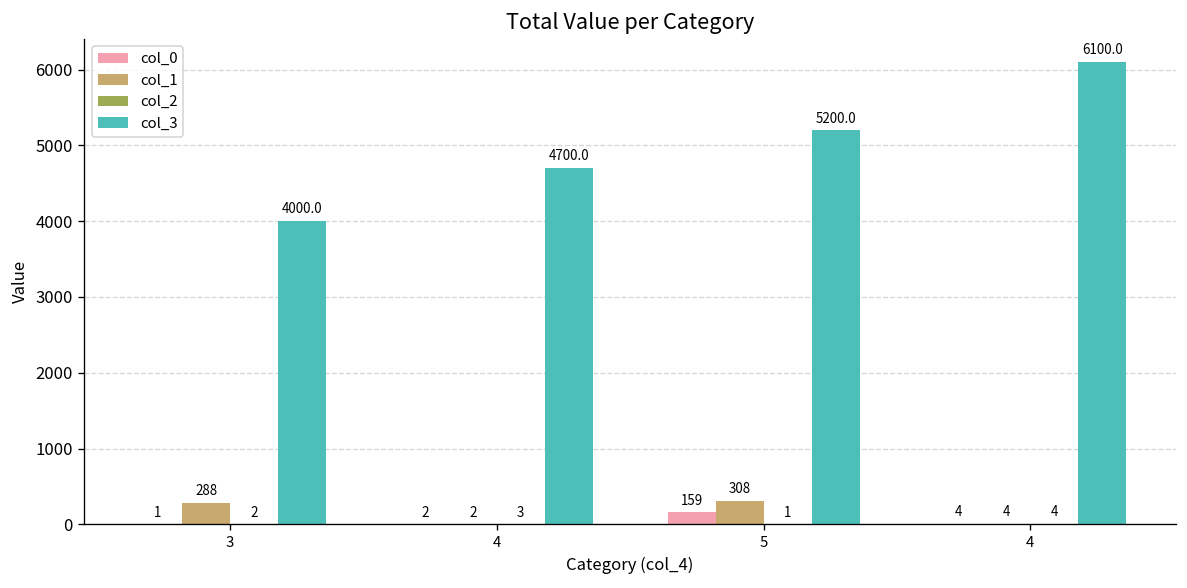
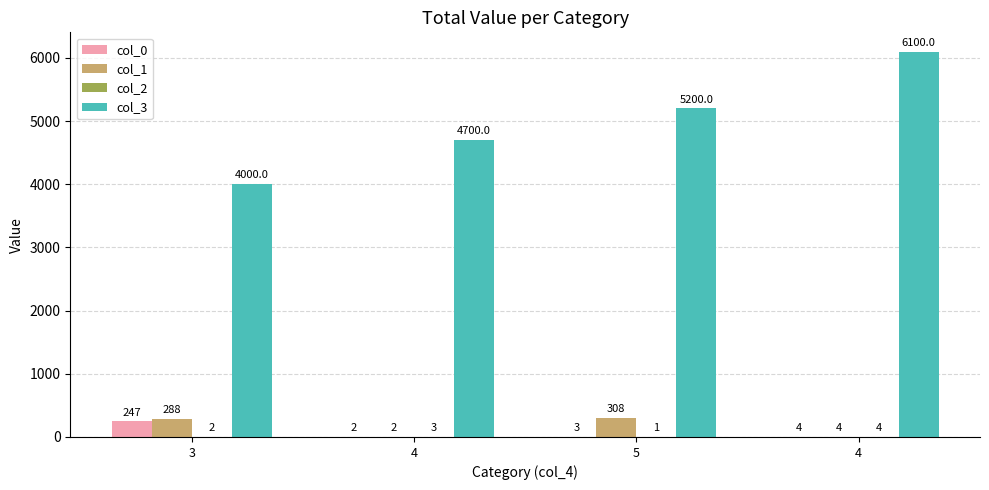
  {
    "col_0": {
-     "3": 1,
-     "5": 159
+     "3": 247,
+     "5": 3
    },
    "col_3": {
      "3": 4000.0,
      "5": 5200.0
    }
  }
